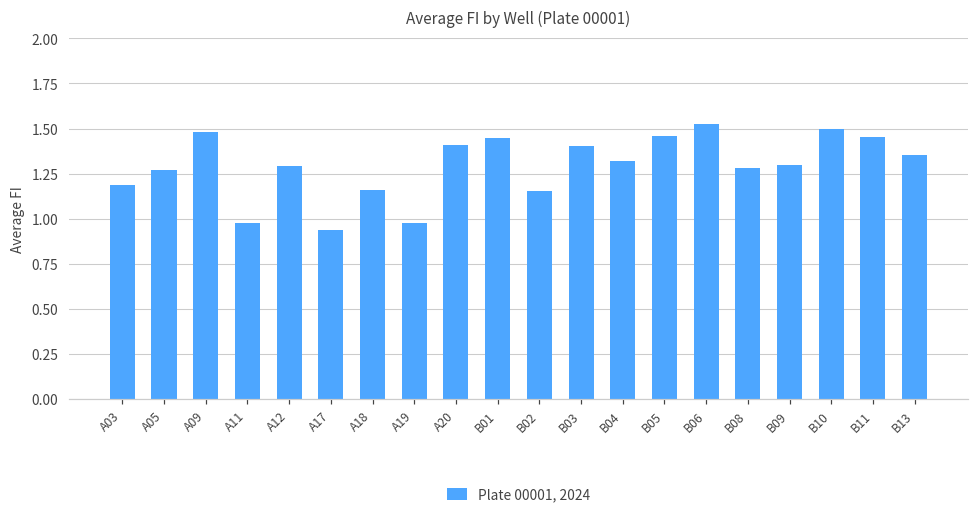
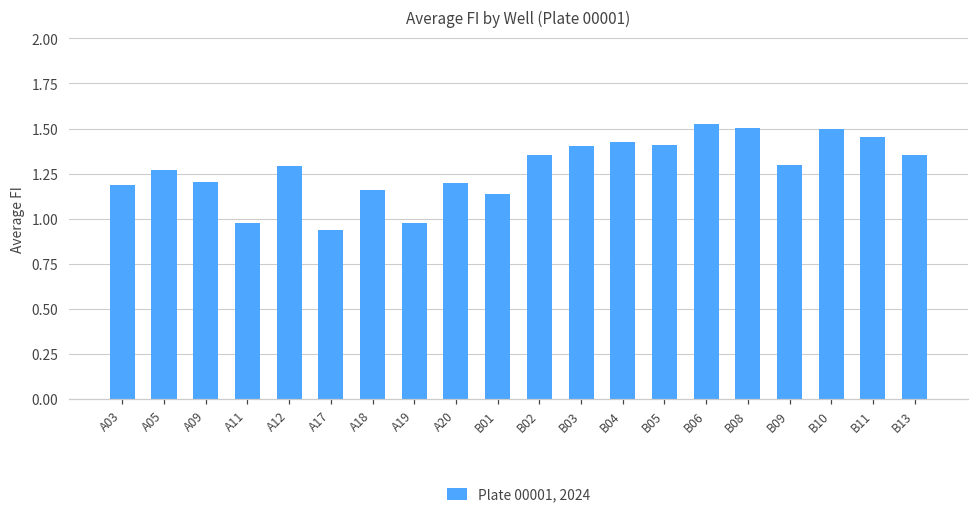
  {
    "A03": 1.19,
    "A05": 1.27,
-   "A09": 1.48,
+   "A09": 1.21,
    "A11": 0.98,
    "A12": 1.29,
    "A17": 0.94,
    "A18": 1.16,
    "A19": 0.98,
-   "A20": 1.41,
-   "B01": 1.45,
-   "B02": 1.15,
+   "A20": 1.20,
+   "B01": 1.14,
+   "B02": 1.36,
    "B03": 1.40,
-   "B04": 1.32,
-   "B05": 1.46,
+   "B04": 1.43,
+   "B05": 1.41,
    "B06": 1.53,
-   "B08": 1.28,
+   "B08": 1.51,
    "B09": 1.30,
    "B10": 1.50,
    "B11": 1.45,
    "B13": 1.36
  }
